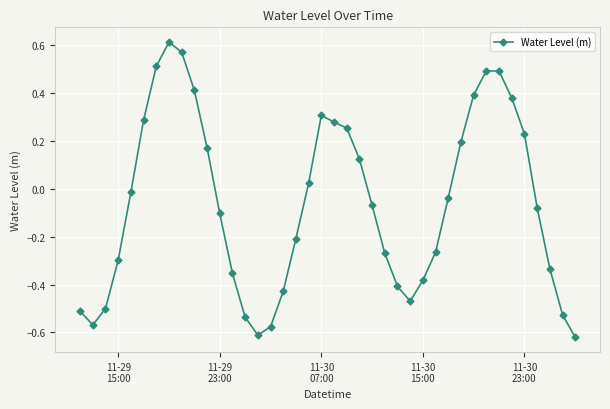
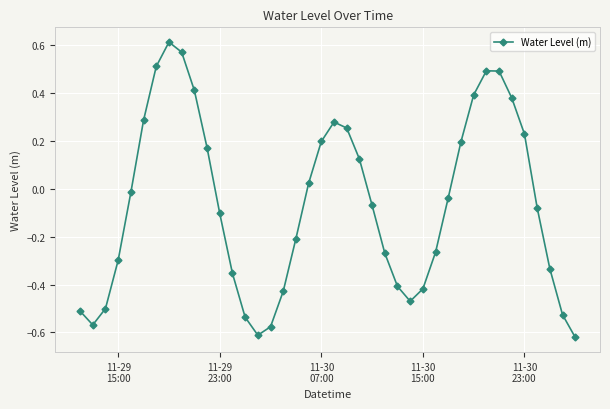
  {
    "11-29 15:00": -0.30,
    "11-29 23:00": -0.10,
-   "11-30 07:00": 0.31,
-   "11-30 15:00": -0.38,
+   "11-30 07:00": 0.20,
+   "11-30 15:00": -0.42,
    "11-30 23:00": 0.23
  }
